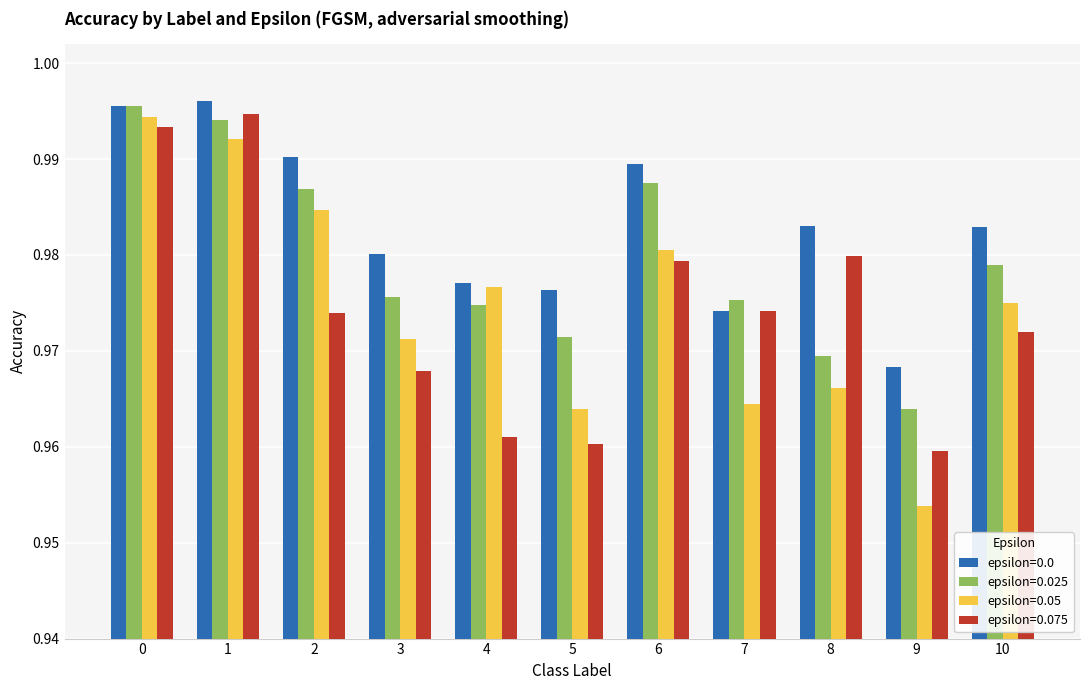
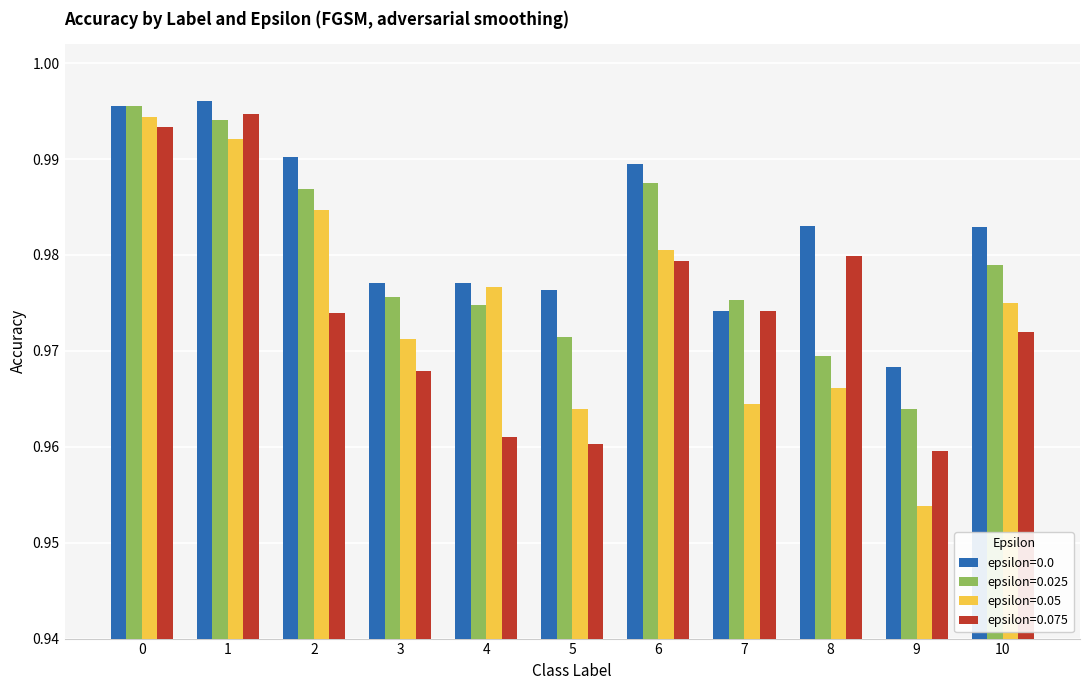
  {
    "epsilon=0.0": {
      "0": 0.996,
      "1": 0.996,
      "2": 0.990,
-     "3": 0.980,
+     "3": 0.977,
      "4": 0.977,
      "5": 0.976,
      "6": 0.989,
      "7": 0.974,
      "8": 0.983,
      "9": 0.968,
      "10": 0.983
    },
    "epsilon=0.025": {
      "0": 0.996,
      "1": 0.994,
      "2": 0.987,
      "3": 0.976,
      "4": 0.975,
      "5": 0.971,
      "6": 0.988,
      "7": 0.975,
      "8": 0.969,
      "9": 0.964,
      "10": 0.979
    },
    "epsilon=0.05": {
      "0": 0.994,
      "1": 0.992,
      "2": 0.985,
      "3": 0.971,
      "4": 0.977,
      "5": 0.964,
      "6": 0.980,
      "7": 0.964,
      "8": 0.966,
      "9": 0.954,
      "10": 0.975
    },
    "epsilon=0.075": {
      "0": 0.993,
      "1": 0.995,
      "2": 0.974,
      "3": 0.968,
      "4": 0.961,
      "5": 0.960,
      "6": 0.979,
      "7": 0.974,
      "8": 0.980,
      "9": 0.960,
      "10": 0.972
    }
  }
